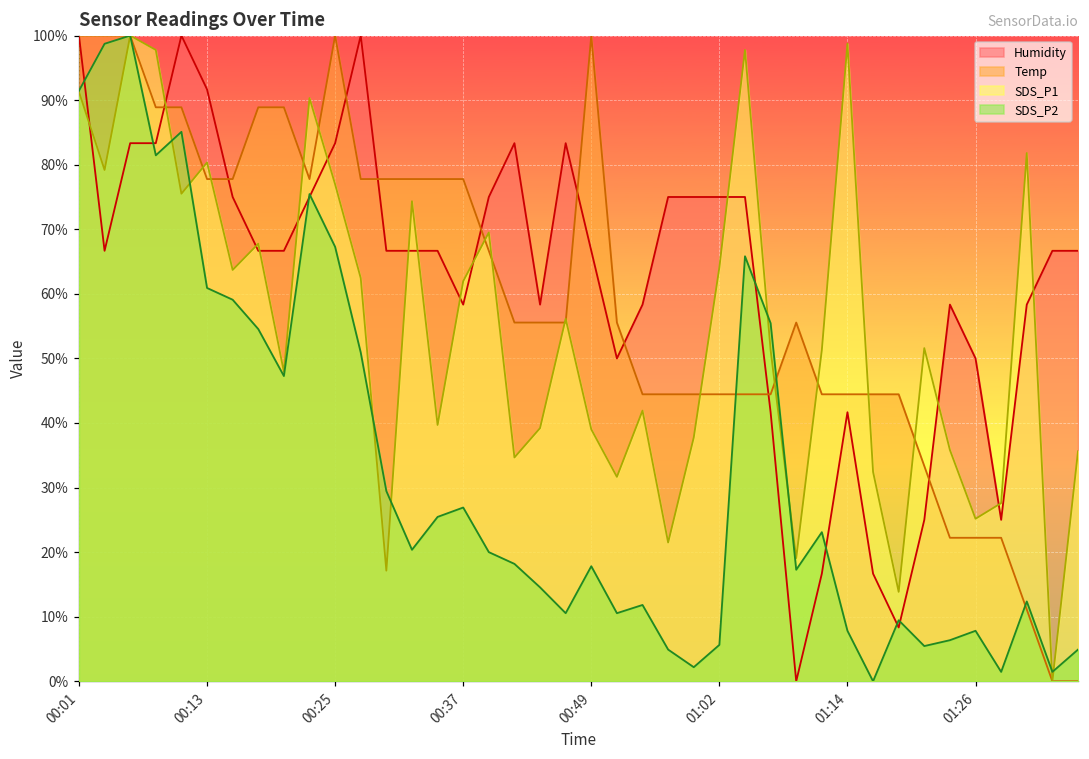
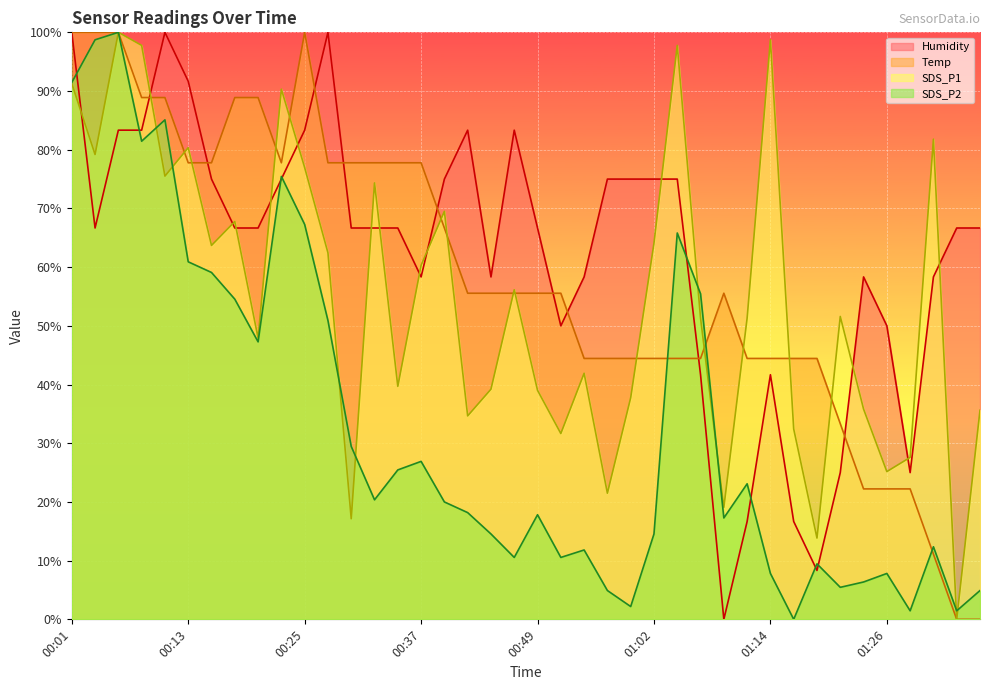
  {
    "Humidity": {
      "00:13": "92%",
      "00:25": "83%",
      "00:37": "58%",
      "00:49": "67%",
      "01:02": "75%",
      "01:14": "42%",
      "01:26": "50%"
    },
    "Temp": {
      "00:13": "78%",
      "00:25": "100%",
      "00:37": "78%",
-     "00:49": "100%",
+     "00:49": "56%",
      "01:02": "44%",
      "01:14": "44%",
      "01:26": "22%"
    },
    "SDS_P1": {
      "00:13": "80%",
      "00:25": "77%",
-     "00:37": "62%",
+     "00:37": "60%",
      "00:49": "39%",
      "01:02": "64%",
      "01:14": "99%",
      "01:26": "25%"
    },
    "SDS_P2": {
      "00:13": "61%",
      "00:25": "67%",
      "00:37": "27%",
      "00:49": "18%",
-     "01:02": "6%",
+     "01:02": "15%",
      "01:14": "8%",
      "01:26": "8%"
    }
  }
